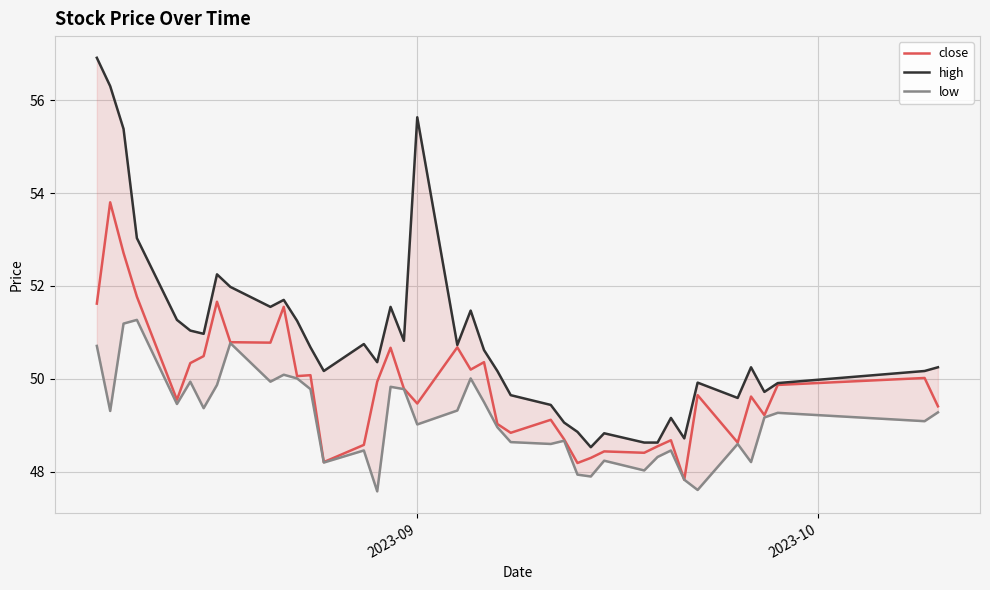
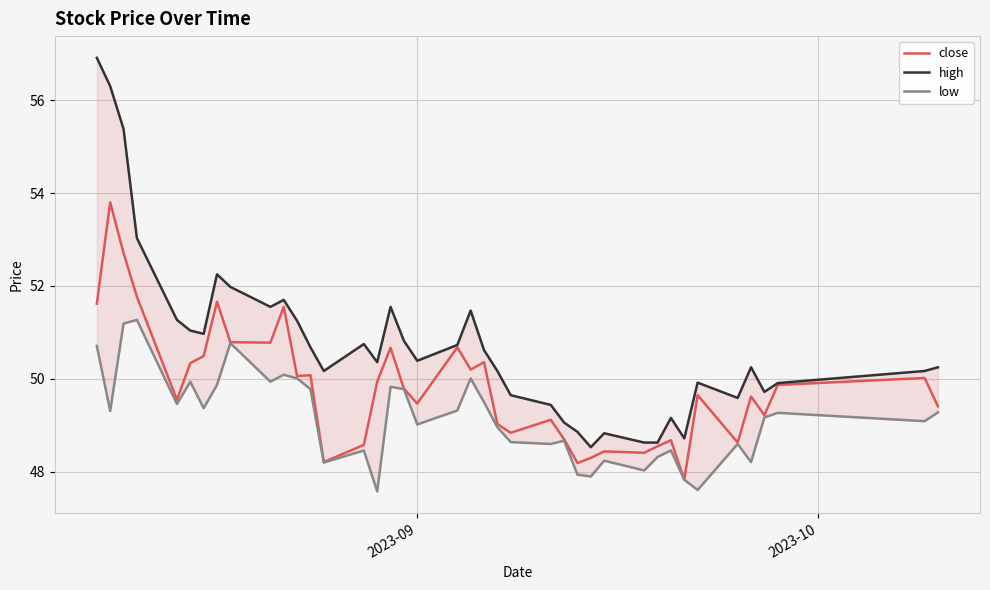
  {
    "close": {
      "2023-09": 49.5
    },
    "high": {
-     "2023-09": 55.6
+     "2023-09": 50.4
    },
    "low": {
      "2023-09": 49.0
    }
  }
